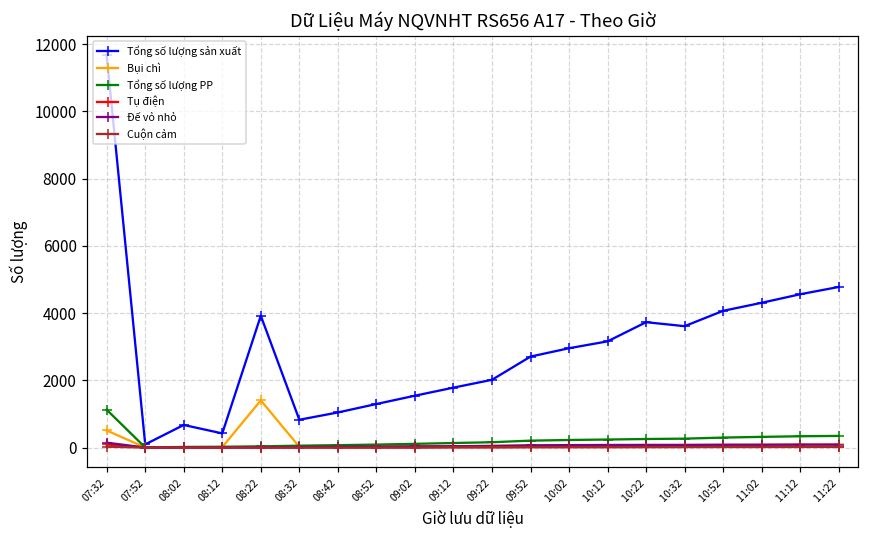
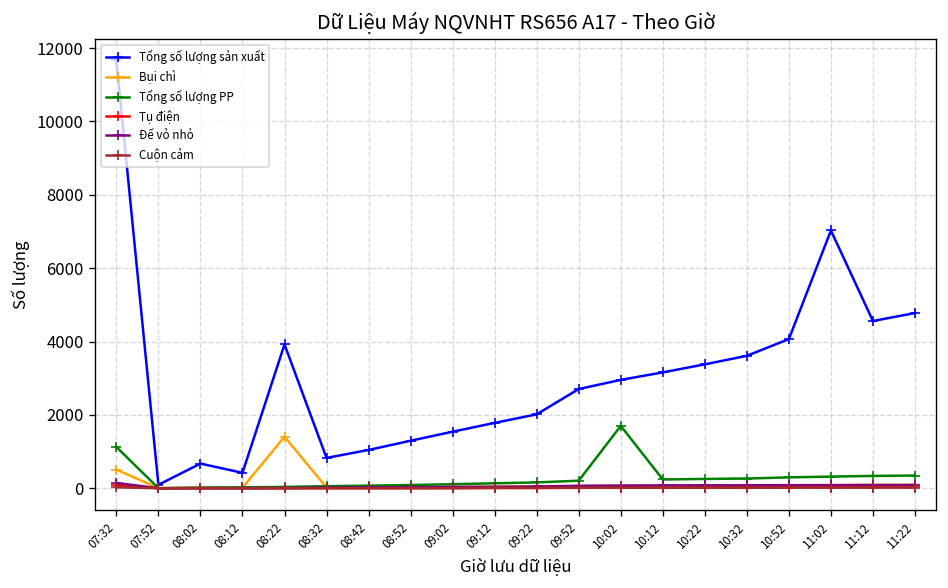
  {
    "Tổng số lượng sản xuất": {
      "07:52": 100,
      "08:02": 700,
      "08:12": 400,
      "08:22": 3900,
      "08:32": 800,
      "08:42": 1000,
      "08:52": 1300,
      "09:02": 1500,
      "09:12": 1800,
      "09:22": 2000,
      "09:52": 2700,
      "10:02": 3000,
      "10:12": 3200,
-     "10:22": 3700,
+     "10:22": 3400,
      "10:32": 3600,
      "10:52": 4100,
-     "11:02": 4300,
+     "11:02": 7000,
      "11:12": 4600,
      "11:22": 4800
    },
    "Bụi chì": {
      "07:32": 500,
      "08:22": 1400
    },
    "Tổng số lượng PP": {
      "07:32": 1100,
      "09:12": 100,
      "09:22": 200,
      "09:52": 200,
-     "10:02": 200,
+     "10:02": 1700,
      "10:12": 200,
      "10:22": 300,
      "10:32": 300,
      "10:52": 300,
      "11:02": 300,
      "11:12": 300,
      "11:22": 300
    }
  }
